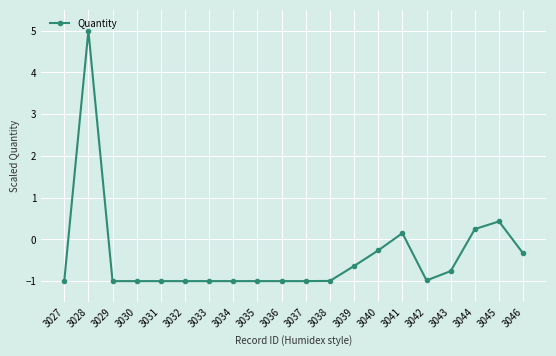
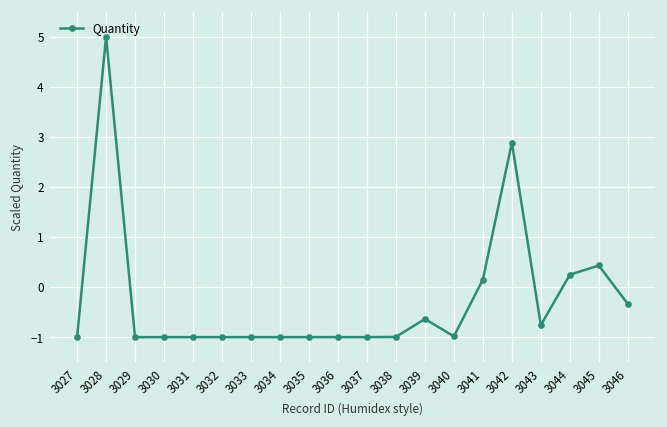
  {
    "3027": -1.0,
    "3028": 5.0,
    "3029": -1.0,
    "3030": -1.0,
    "3031": -1.0,
    "3032": -1.0,
    "3033": -1.0,
    "3034": -1.0,
    "3035": -1.0,
    "3036": -1.0,
    "3037": -1.0,
    "3038": -1.0,
    "3039": -0.6,
-   "3040": -0.3,
+   "3040": -1.0,
    "3041": 0.1,
-   "3042": -1.0,
+   "3042": 2.9,
    "3043": -0.8,
    "3044": 0.2,
    "3045": 0.4,
    "3046": -0.3
  }
